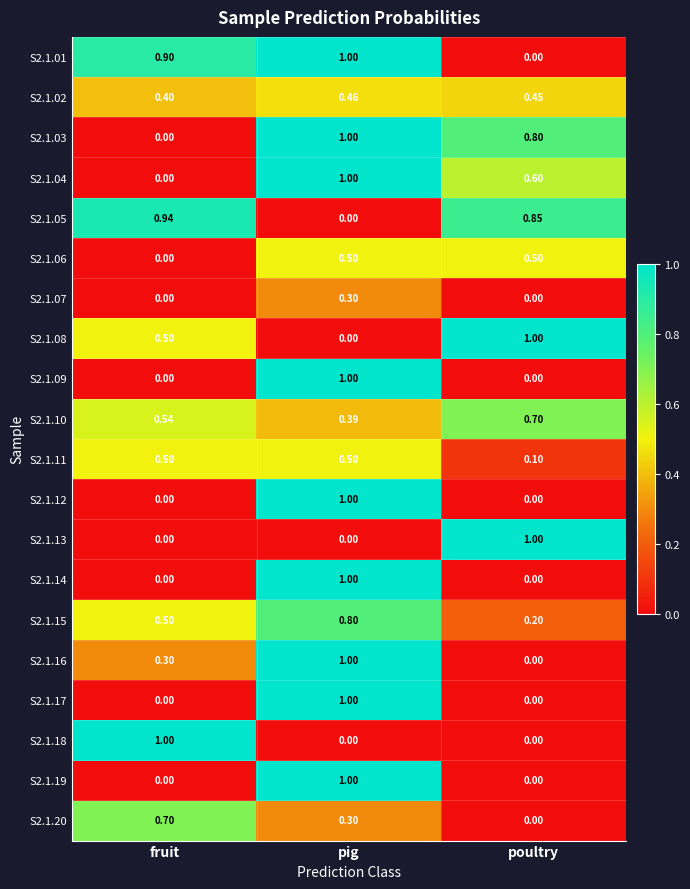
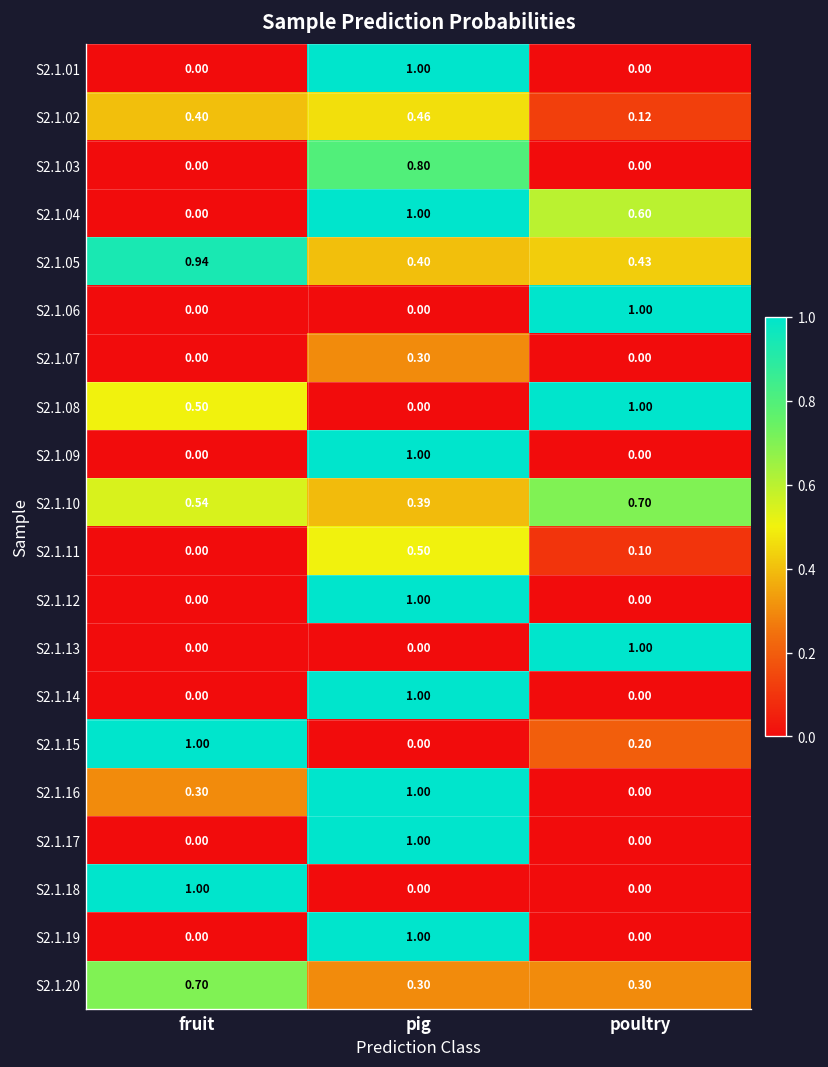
  {
    "S2.1.01": {
-     "fruit": 0.90,
+     "fruit": 0.00,
      "pig": 1.00,
      "poultry": 0.00
    },
    "S2.1.02": {
      "fruit": 0.40,
      "pig": 0.46,
-     "poultry": 0.45
+     "poultry": 0.12
    },
    "S2.1.03": {
      "fruit": 0.00,
-     "pig": 1.00,
-     "poultry": 0.80
+     "pig": 0.80,
+     "poultry": 0.00
    },
    "S2.1.04": {
      "fruit": 0.00,
      "pig": 1.00,
      "poultry": 0.60
    },
    "S2.1.05": {
      "fruit": 0.94,
-     "pig": 0.00,
-     "poultry": 0.85
+     "pig": 0.40,
+     "poultry": 0.43
    },
    "S2.1.06": {
      "fruit": 0.00,
-     "pig": 0.50,
-     "poultry": 0.50
+     "pig": 0.00,
+     "poultry": 1.00
    },
    "S2.1.07": {
      "fruit": 0.00,
      "pig": 0.30,
      "poultry": 0.00
    },
    "S2.1.08": {
      "fruit": 0.50,
      "pig": 0.00,
      "poultry": 1.00
    },
    "S2.1.09": {
      "fruit": 0.00,
      "pig": 1.00,
      "poultry": 0.00
    },
    "S2.1.10": {
      "fruit": 0.54,
      "pig": 0.39,
      "poultry": 0.70
    },
    "S2.1.11": {
-     "fruit": 0.50,
+     "fruit": 0.00,
      "pig": 0.50,
      "poultry": 0.10
    },
    "S2.1.12": {
      "fruit": 0.00,
      "pig": 1.00,
      "poultry": 0.00
    },
    "S2.1.13": {
      "fruit": 0.00,
      "pig": 0.00,
      "poultry": 1.00
    },
    "S2.1.14": {
      "fruit": 0.00,
      "pig": 1.00,
      "poultry": 0.00
    },
    "S2.1.15": {
-     "fruit": 0.50,
-     "pig": 0.80,
+     "fruit": 1.00,
+     "pig": 0.00,
      "poultry": 0.20
    },
    "S2.1.16": {
      "fruit": 0.30,
      "pig": 1.00,
      "poultry": 0.00
    },
    "S2.1.17": {
      "fruit": 0.00,
      "pig": 1.00,
      "poultry": 0.00
    },
    "S2.1.18": {
      "fruit": 1.00,
      "pig": 0.00,
      "poultry": 0.00
    },
    "S2.1.19": {
      "fruit": 0.00,
      "pig": 1.00,
      "poultry": 0.00
    },
    "S2.1.20": {
      "fruit": 0.70,
      "pig": 0.30,
-     "poultry": 0.00
+     "poultry": 0.30
    }
  }
